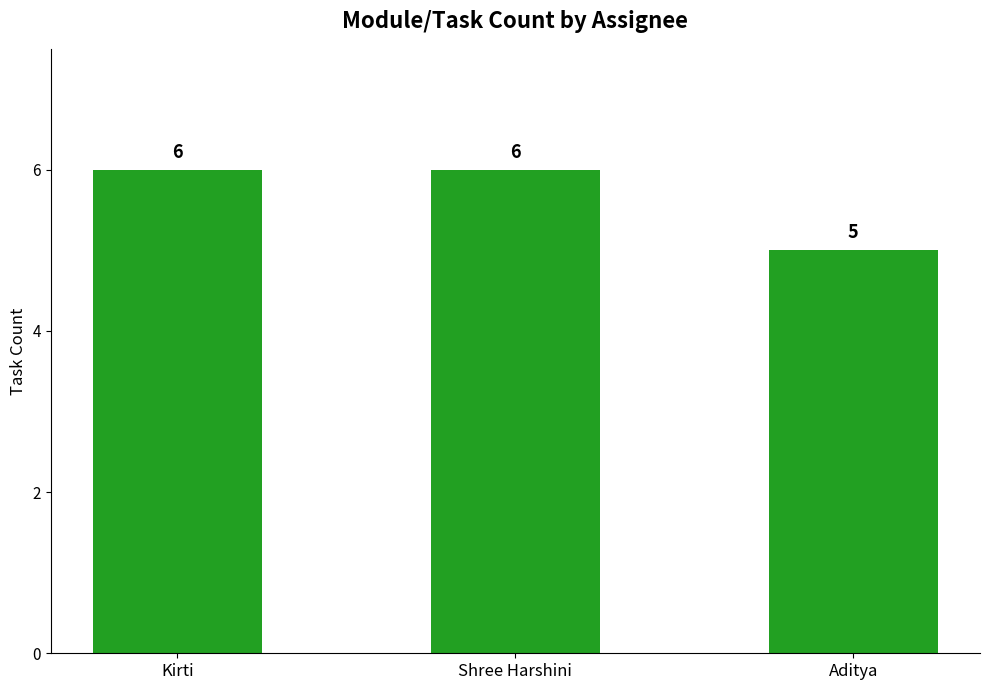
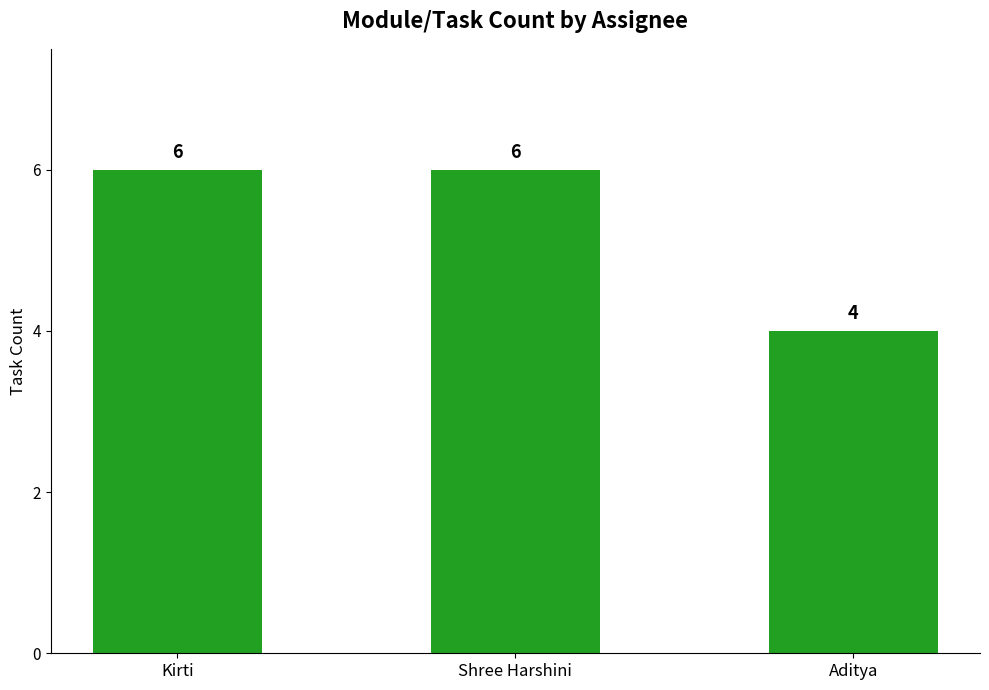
  {
    "Kirti": 6,
    "Shree Harshini": 6,
-   "Aditya": 5
+   "Aditya": 4
  }
